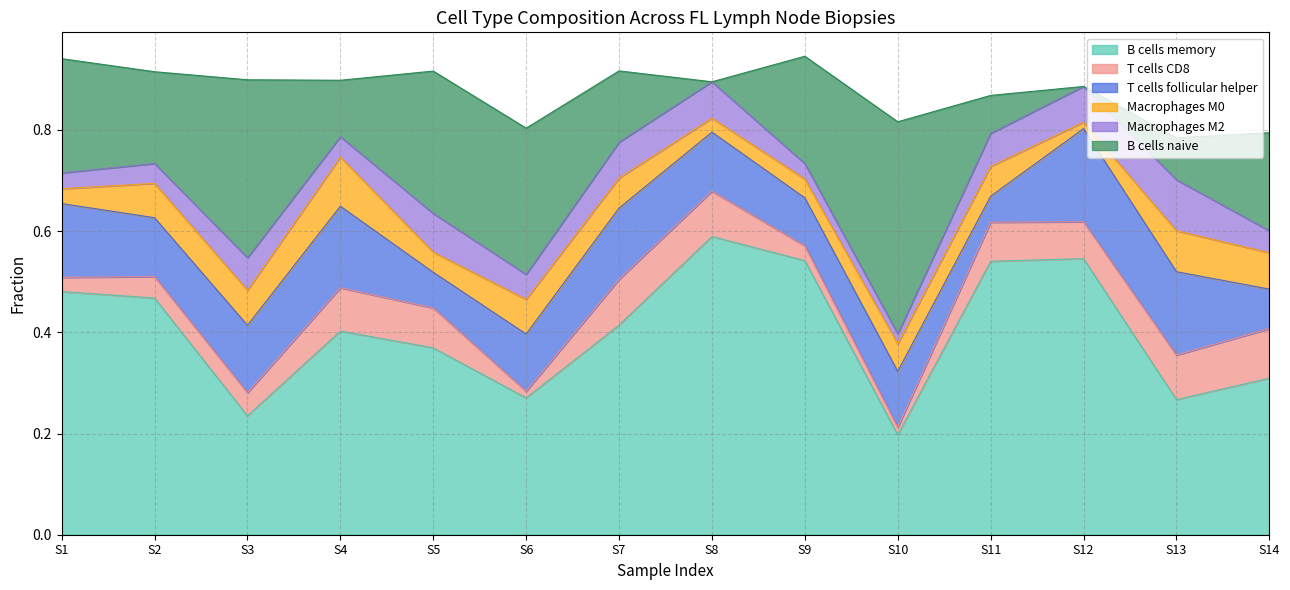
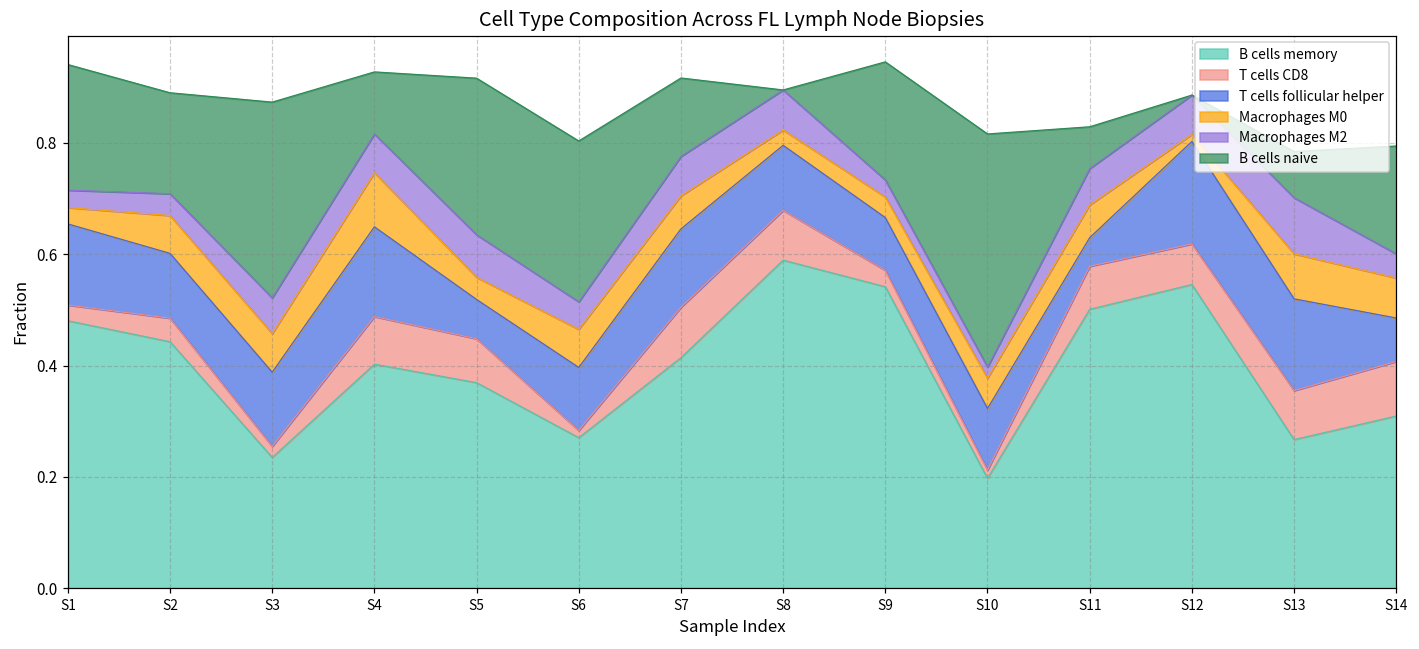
  {
    "B cells memory": {
      "S1": 0.48,
-     "S2": 0.47,
+     "S2": 0.44,
      "S3": 0.23,
      "S4": 0.40,
      "S5": 0.37,
      "S6": 0.27,
      "S7": 0.41,
      "S8": 0.59,
      "S9": 0.54,
      "S10": 0.20,
-     "S11": 0.54,
+     "S11": 0.50,
      "S12": 0.55,
      "S13": 0.27,
      "S14": 0.31
    },
    "T cells CD8": {
      "S1": 0.03,
      "S2": 0.04,
-     "S3": 0.05,
+     "S3": 0.02,
      "S4": 0.09,
      "S5": 0.08,
      "S6": 0.01,
      "S7": 0.09,
      "S8": 0.09,
      "S9": 0.03,
      "S10": 0.01,
      "S11": 0.08,
      "S12": 0.07,
      "S13": 0.09,
      "S14": 0.10
    },
    "T cells follicular helper": {
      "S1": 0.15,
      "S2": 0.12,
      "S3": 0.13,
      "S4": 0.16,
      "S5": 0.07,
      "S6": 0.11,
      "S7": 0.14,
      "S8": 0.12,
      "S9": 0.09,
      "S10": 0.11,
      "S11": 0.05,
      "S12": 0.18,
      "S13": 0.16,
      "S14": 0.08
    },
    "Macrophages M0": {
      "S1": 0.03,
      "S2": 0.07,
      "S3": 0.07,
      "S4": 0.10,
      "S5": 0.04,
      "S6": 0.07,
      "S7": 0.06,
      "S8": 0.03,
      "S9": 0.04,
      "S10": 0.05,
      "S11": 0.06,
      "S12": 0.01,
      "S13": 0.08,
      "S14": 0.07
    },
    "Macrophages M2": {
      "S1": 0.03,
      "S2": 0.04,
      "S3": 0.06,
-     "S4": 0.04,
+     "S4": 0.07,
      "S5": 0.08,
      "S6": 0.05,
      "S7": 0.07,
      "S9": 0.03,
      "S10": 0.02,
      "S11": 0.07,
      "S13": 0.10,
      "S14": 0.04
    },
    "B cells naive": {
      "S1": 0.23,
      "S2": 0.18,
      "S3": 0.35,
      "S4": 0.11,
      "S5": 0.28,
      "S6": 0.29,
      "S7": 0.14,
      "S9": 0.21,
      "S10": 0.42,
      "S11": 0.08,
      "S14": 0.19
    }
  }
